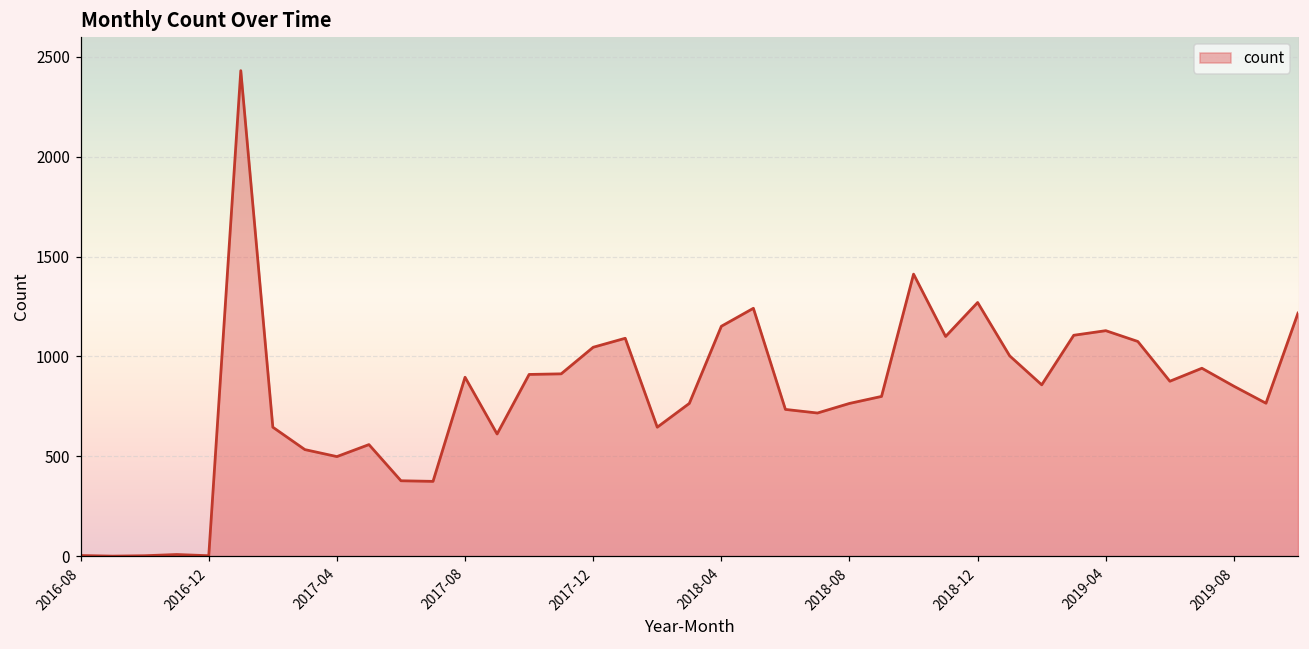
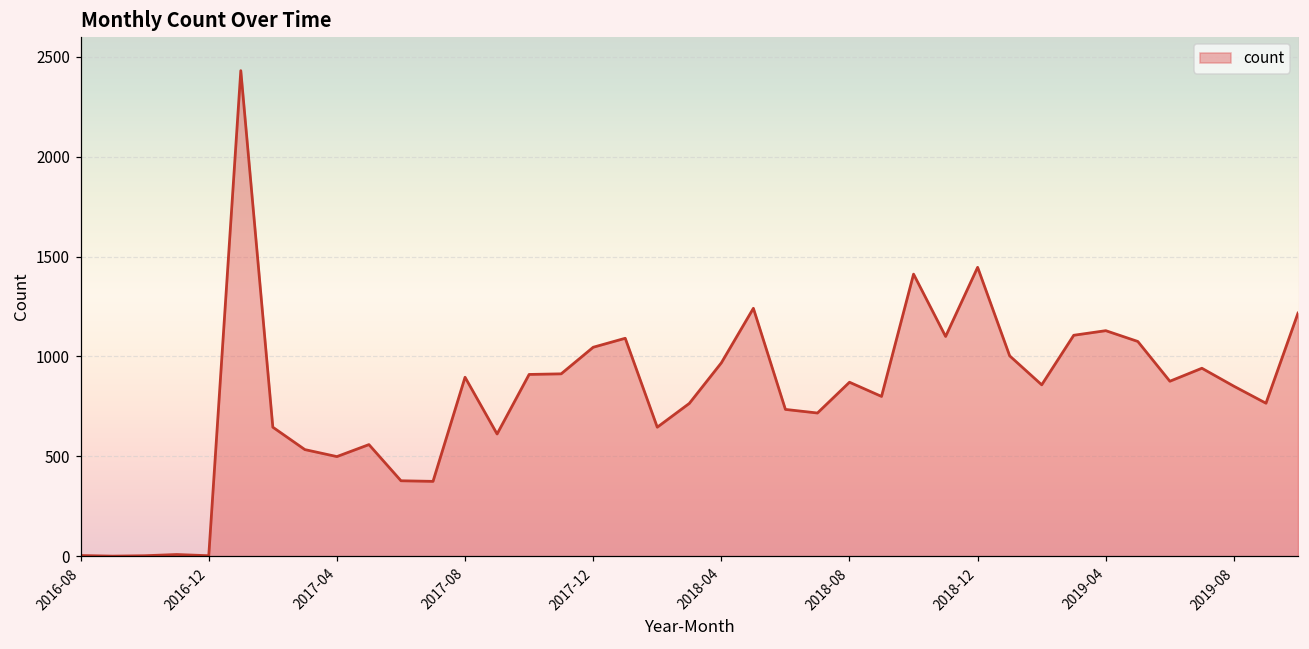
  {
    "2016-08": 0,
    "2016-12": 0,
    "2017-04": 500,
    "2017-08": 900,
    "2017-12": 1050,
-   "2018-04": 1150,
-   "2018-08": 770,
-   "2018-12": 1270,
+   "2018-04": 970,
+   "2018-08": 870,
+   "2018-12": 1450,
    "2019-04": 1130,
    "2019-08": 850
  }
